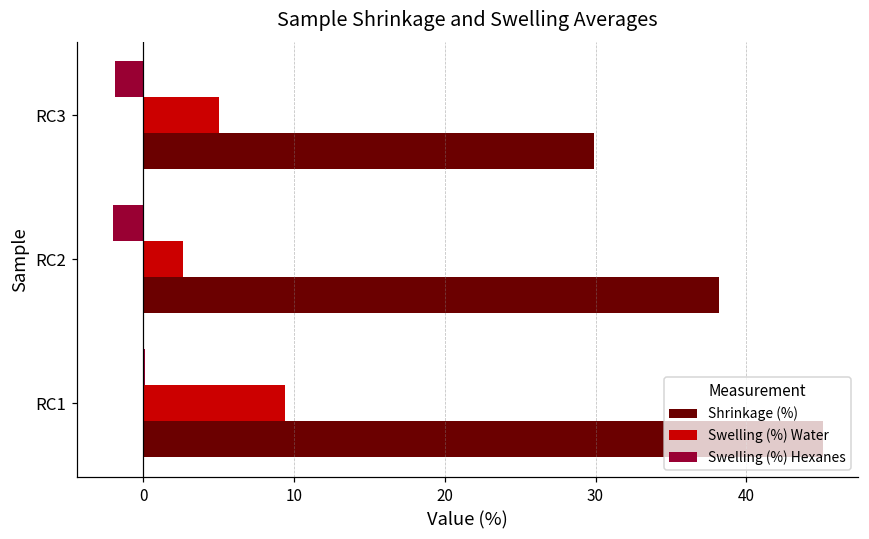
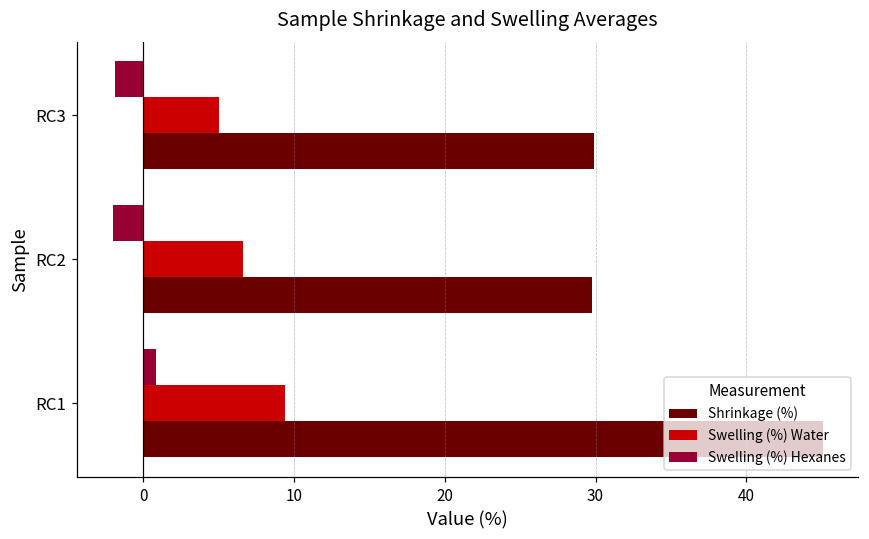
  {
    "Shrinkage (%)": {
      "RC3": 29.9,
-     "RC2": 38.2
+     "RC2": 29.8
    },
    "Swelling (%) Water": {
      "RC3": 5.0,
-     "RC2": 2.6,
+     "RC2": 6.6,
      "RC1": 9.4
    },
    "Swelling (%) Hexanes": {
      "RC3": -1.9,
      "RC2": -2.0,
-     "RC1": 0.1
+     "RC1": 0.9
    }
  }
